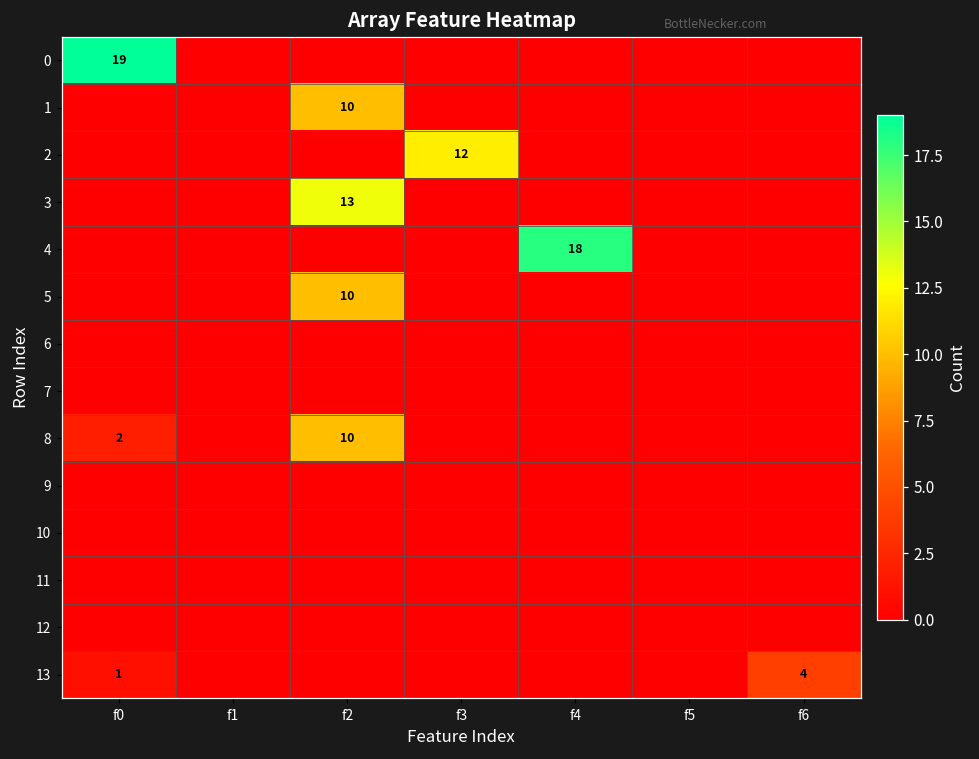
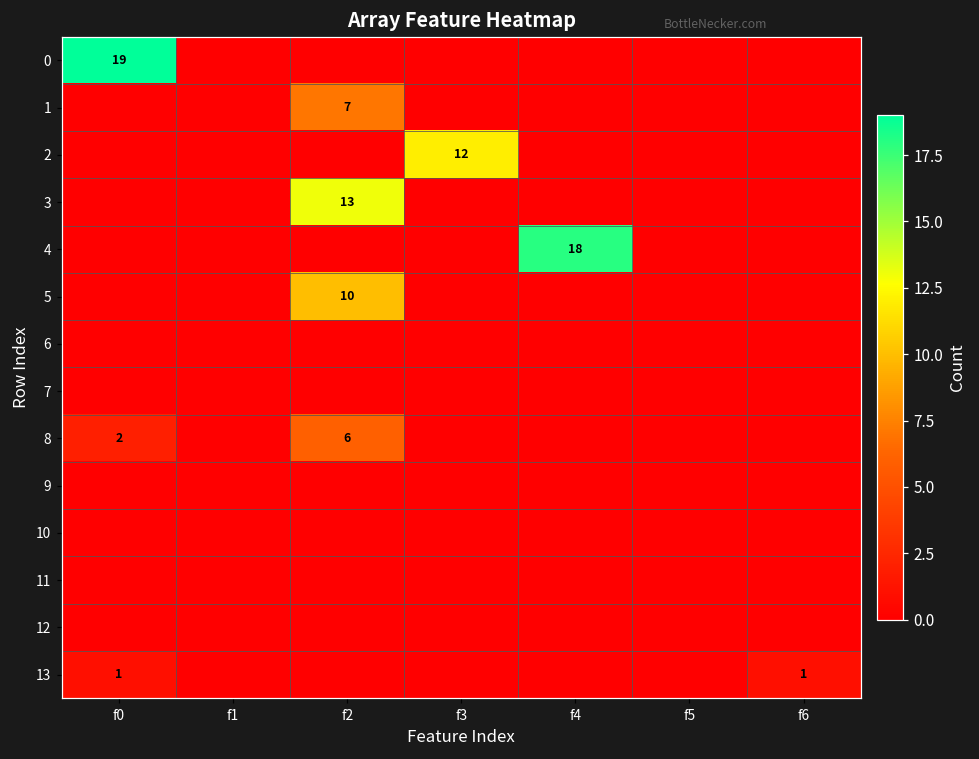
  {
    "0": {
      "f0": 19
    },
    "1": {
-     "f2": 10
+     "f2": 7
    },
    "2": {
      "f3": 12
    },
    "3": {
      "f2": 13
    },
    "4": {
      "f4": 18
    },
    "5": {
      "f2": 10
    },
    "8": {
      "f0": 2,
-     "f2": 10
+     "f2": 6
    },
    "13": {
      "f0": 1,
-     "f6": 4
+     "f6": 1
    }
  }
